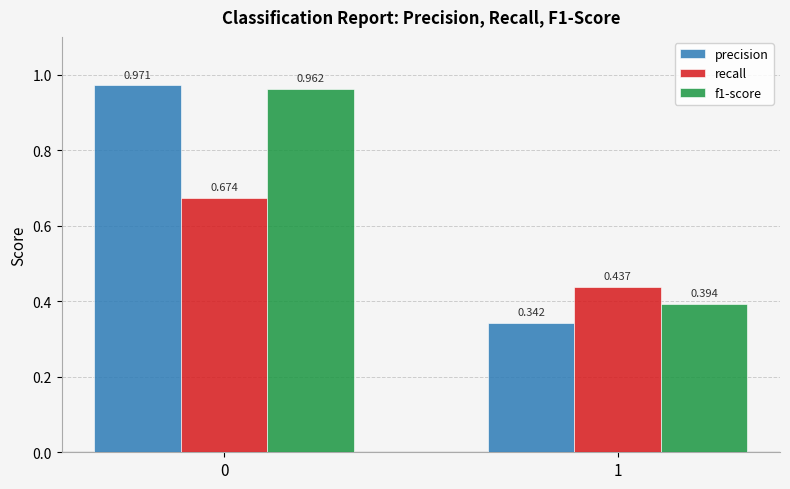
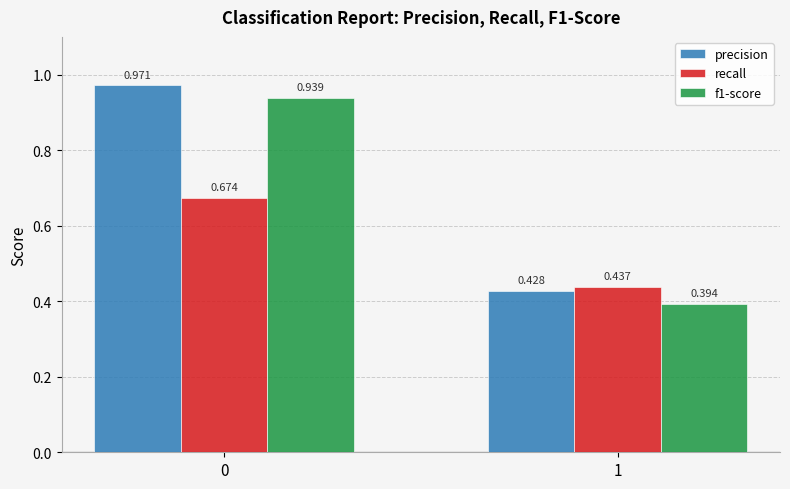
  {
    "precision": {
      "0": 0.971,
-     "1": 0.342
+     "1": 0.428
    },
    "recall": {
      "0": 0.674,
      "1": 0.437
    },
    "f1-score": {
-     "0": 0.962,
+     "0": 0.939,
      "1": 0.394
    }
  }
